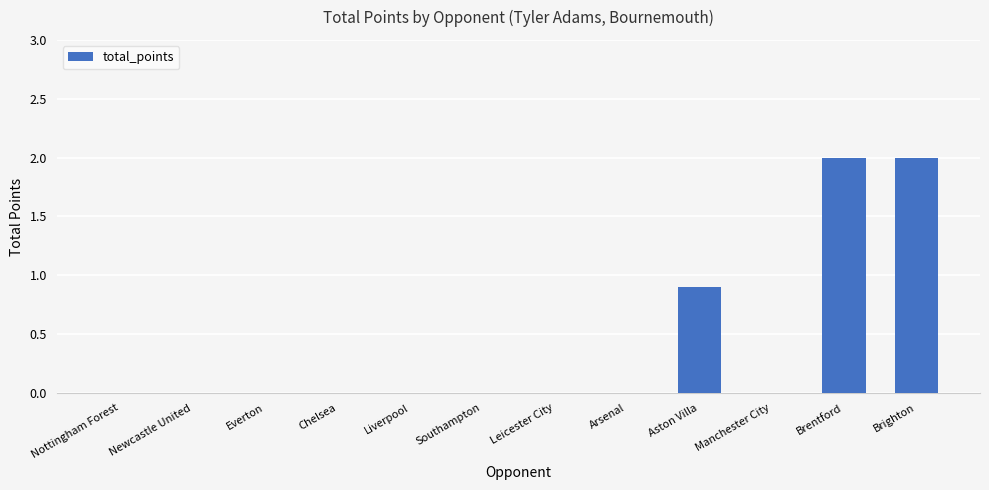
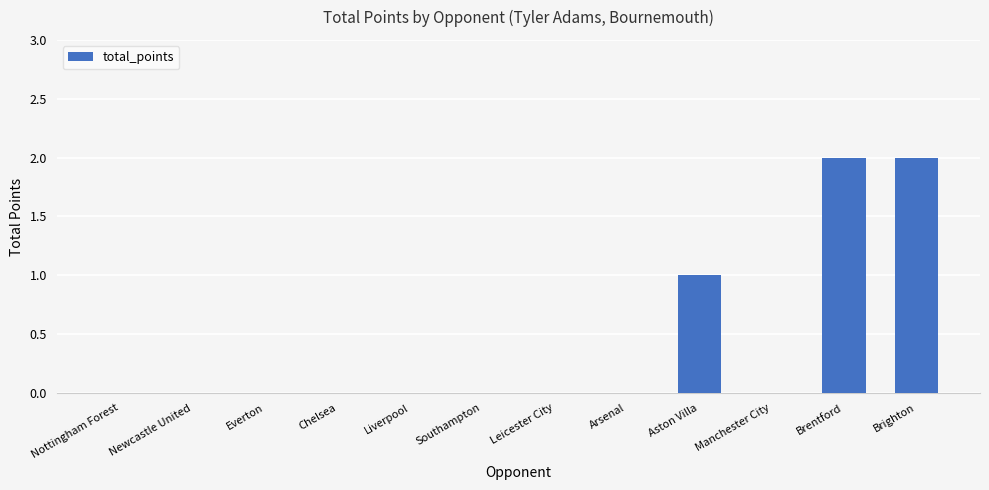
  {
    "Nottingham Forest": 0.0,
    "Newcastle United": 0.0,
    "Everton": 0.0,
    "Chelsea": 0.0,
    "Liverpool": 0.0,
    "Southampton": 0.0,
    "Leicester City": 0.0,
    "Arsenal": 0.0,
-   "Aston Villa": 0.9,
+   "Aston Villa": 1.0,
    "Manchester City": 0.0,
    "Brentford": 2.0,
    "Brighton": 2.0
  }
